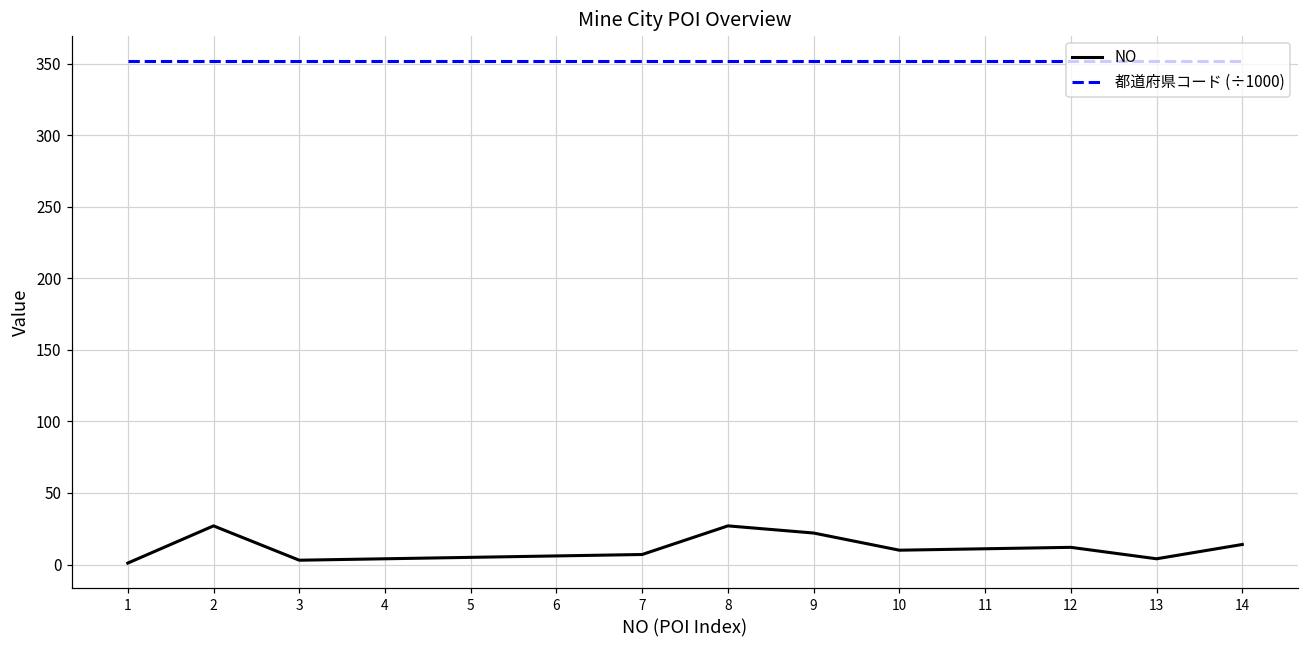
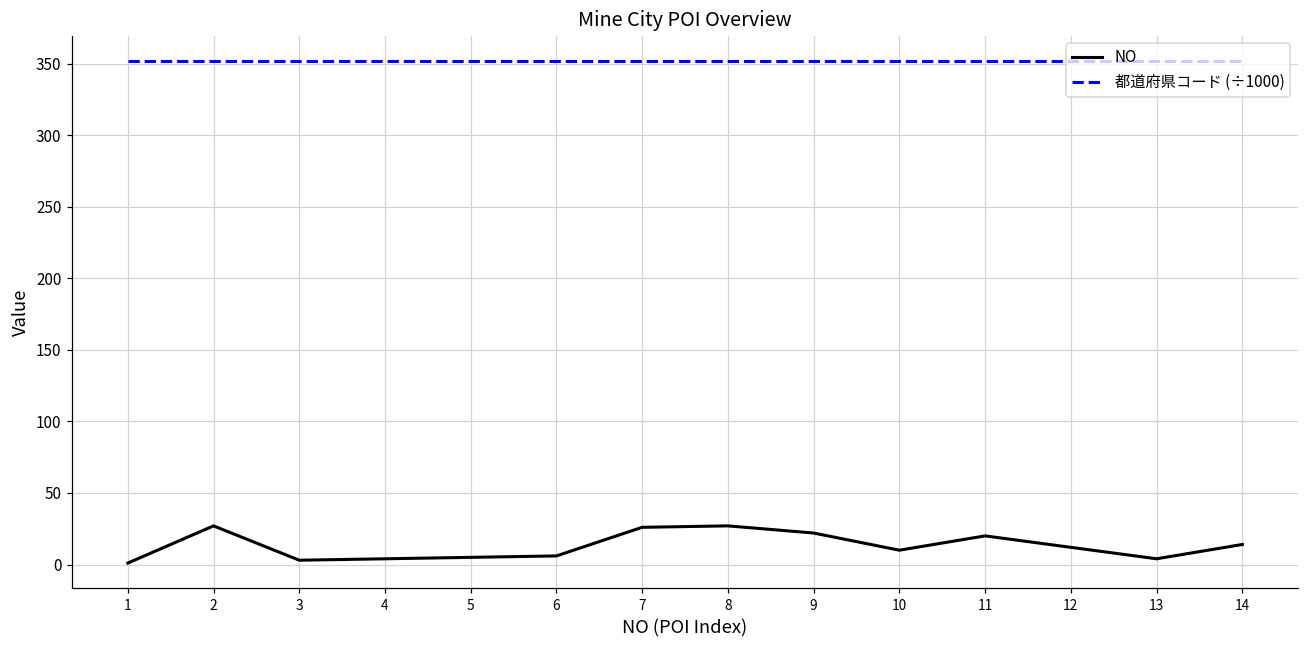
  {
    "NO": {
      "1": 1,
      "2": 27,
      "3": 3,
      "4": 4,
      "5": 5,
      "6": 6,
-     "7": 7,
+     "7": 26,
      "8": 27,
      "9": 22,
      "10": 10,
-     "11": 11,
+     "11": 20,
      "12": 12,
      "13": 4,
      "14": 14
    },
    "都道府県コード (÷1000)": {
      "1": 352,
      "2": 352,
      "3": 352,
      "4": 352,
      "5": 352,
      "6": 352,
      "7": 352,
      "8": 352,
      "9": 352,
      "10": 352,
      "11": 352
    }
  }
